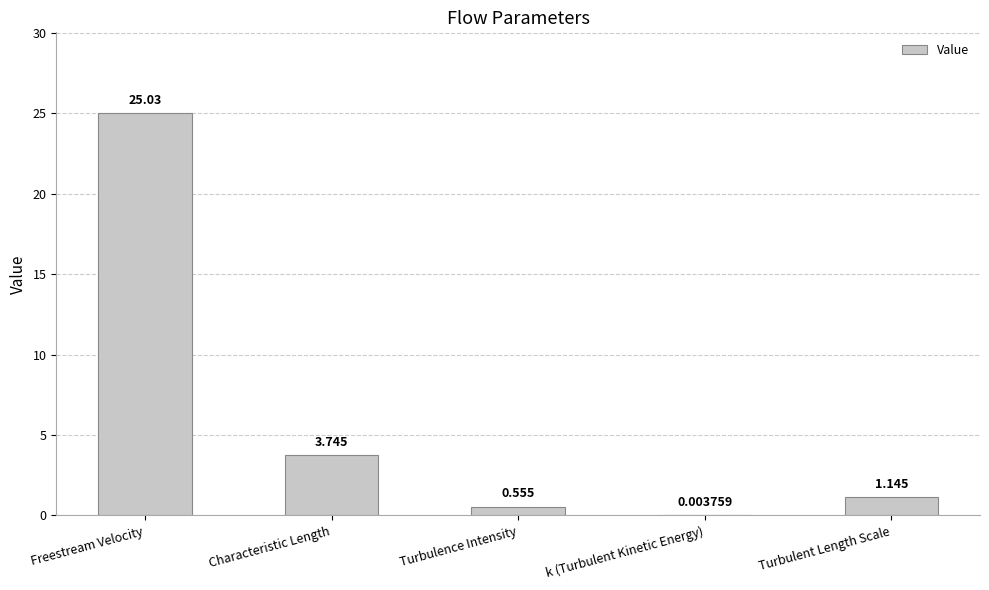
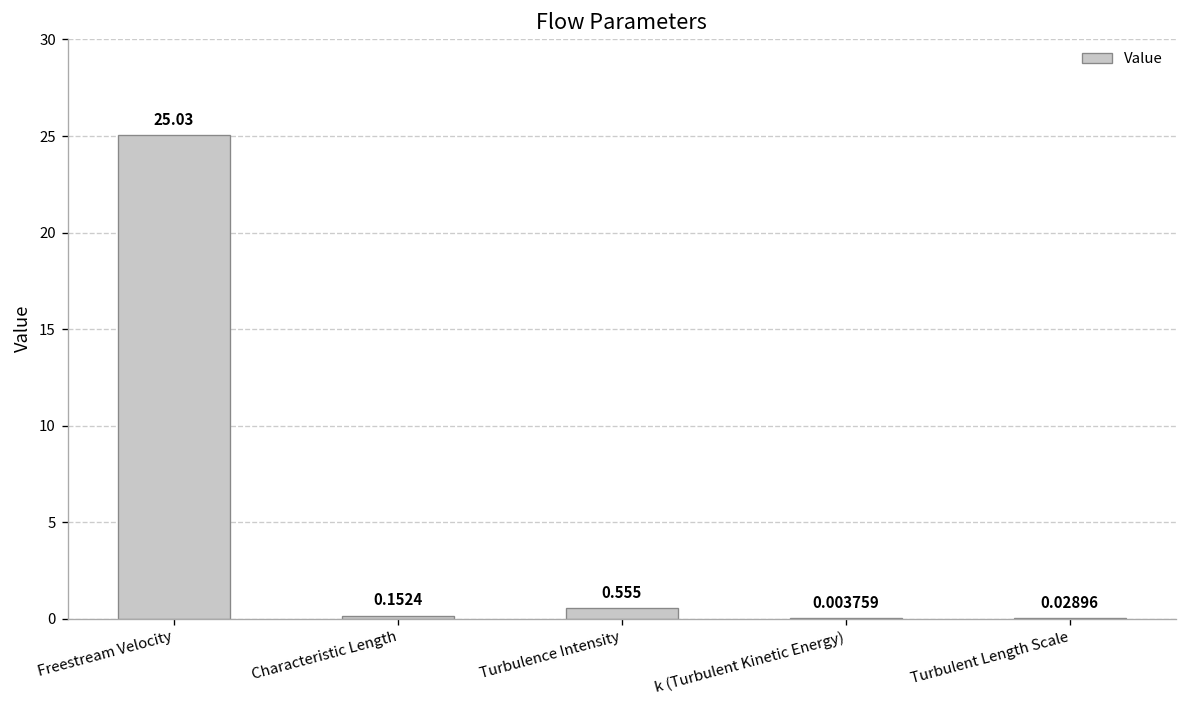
  {
    "Freestream Velocity": 25.03,
-   "Characteristic Length": 3.745,
+   "Characteristic Length": 0.1524,
    "Turbulence Intensity": 0.555,
    "k (Turbulent Kinetic Energy)": 0.003759,
-   "Turbulent Length Scale": 1.145
+   "Turbulent Length Scale": 0.02896
  }
